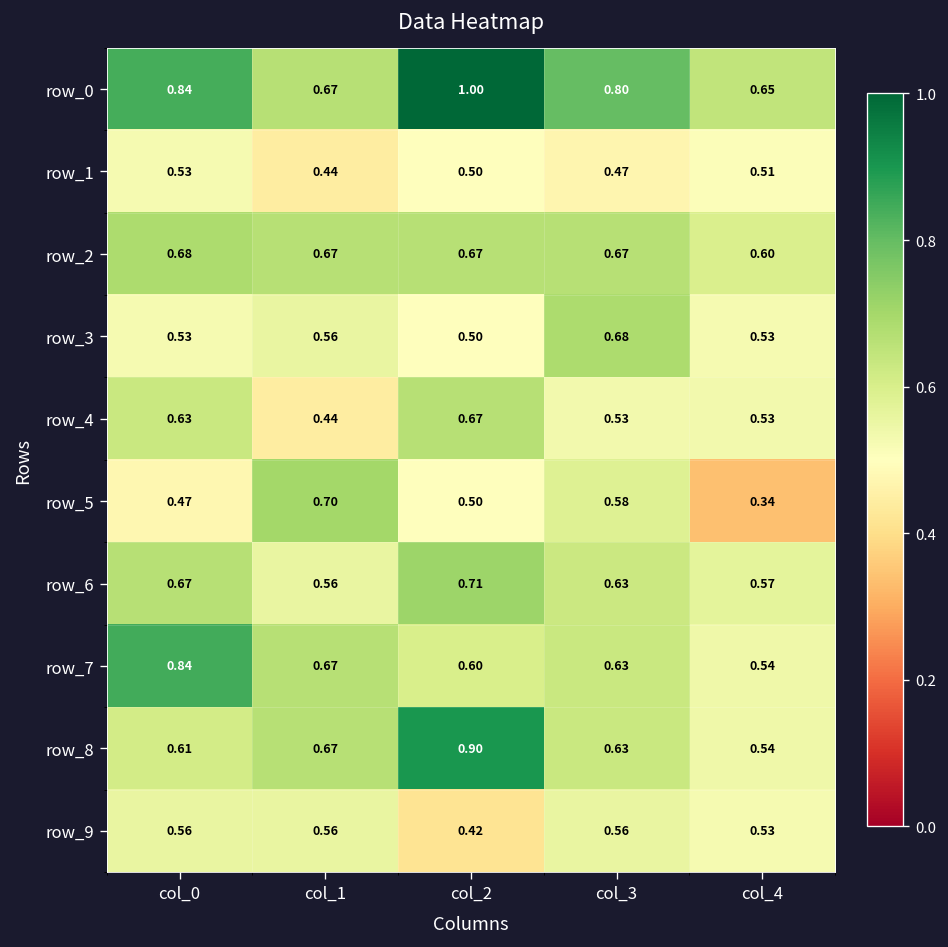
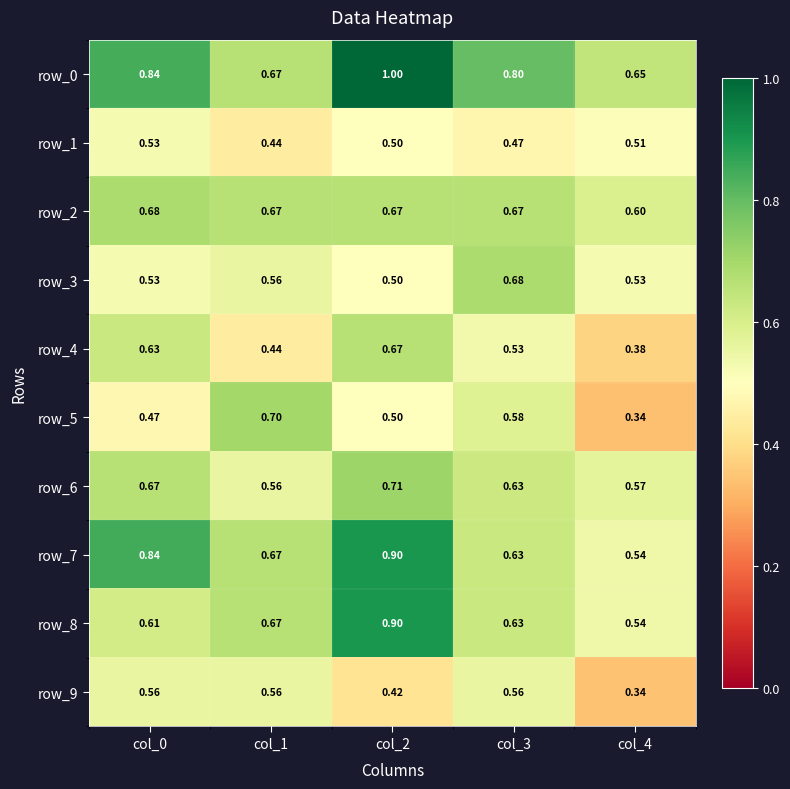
  {
    "row_0": {
      "col_0": 0.84,
      "col_1": 0.67,
      "col_2": 1.00,
      "col_3": 0.80,
      "col_4": 0.65
    },
    "row_1": {
      "col_0": 0.53,
      "col_1": 0.44,
      "col_2": 0.50,
      "col_3": 0.47,
      "col_4": 0.51
    },
    "row_2": {
      "col_0": 0.68,
      "col_1": 0.67,
      "col_2": 0.67,
      "col_3": 0.67,
      "col_4": 0.60
    },
    "row_3": {
      "col_0": 0.53,
      "col_1": 0.56,
      "col_2": 0.50,
      "col_3": 0.68,
      "col_4": 0.53
    },
    "row_4": {
      "col_0": 0.63,
      "col_1": 0.44,
      "col_2": 0.67,
      "col_3": 0.53,
-     "col_4": 0.53
+     "col_4": 0.38
    },
    "row_5": {
      "col_0": 0.47,
      "col_1": 0.70,
      "col_2": 0.50,
      "col_3": 0.58,
      "col_4": 0.34
    },
    "row_6": {
      "col_0": 0.67,
      "col_1": 0.56,
      "col_2": 0.71,
      "col_3": 0.63,
      "col_4": 0.57
    },
    "row_7": {
      "col_0": 0.84,
      "col_1": 0.67,
-     "col_2": 0.60,
+     "col_2": 0.90,
      "col_3": 0.63,
      "col_4": 0.54
    },
    "row_8": {
      "col_0": 0.61,
      "col_1": 0.67,
      "col_2": 0.90,
      "col_3": 0.63,
      "col_4": 0.54
    },
    "row_9": {
      "col_0": 0.56,
      "col_1": 0.56,
      "col_2": 0.42,
      "col_3": 0.56,
-     "col_4": 0.53
+     "col_4": 0.34
    }
  }
